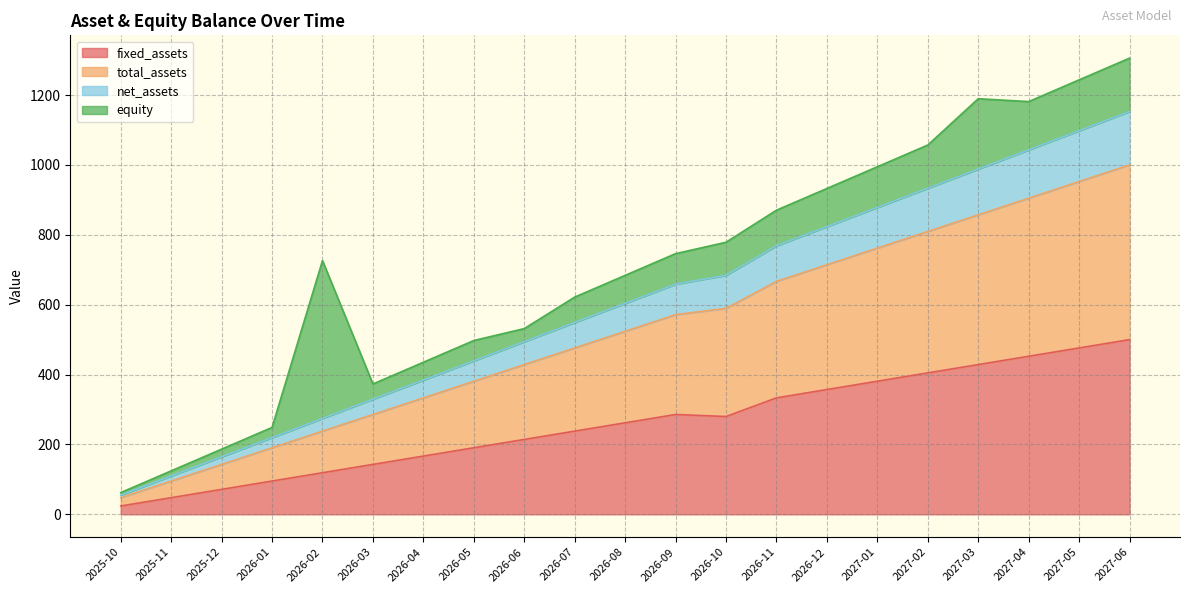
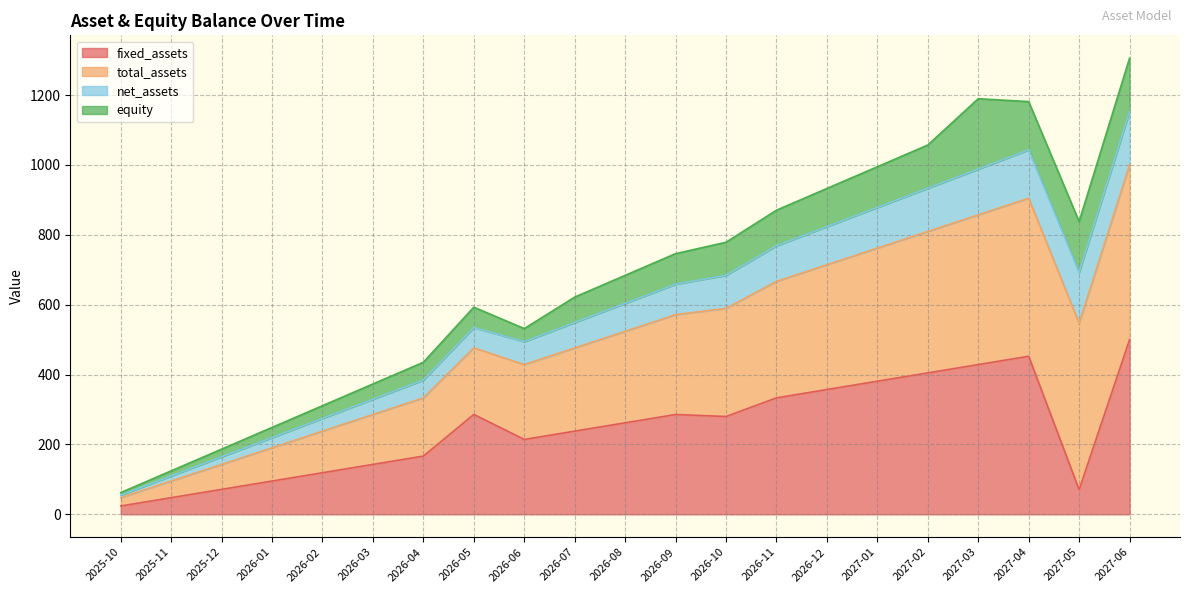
  {
    "fixed_assets": {
      "2025-10": 20,
      "2025-11": 50,
      "2025-12": 70,
      "2026-01": 100,
      "2026-02": 120,
      "2026-03": 140,
      "2026-04": 170,
-     "2026-05": 190,
+     "2026-05": 290,
      "2026-06": 210,
      "2026-07": 240,
      "2026-08": 260,
      "2026-09": 290,
      "2026-10": 280,
      "2026-11": 330,
      "2026-12": 360,
      "2027-01": 380,
      "2027-02": 400,
      "2027-03": 430,
      "2027-04": 450,
-     "2027-05": 480,
+     "2027-05": 70,
      "2027-06": 500
    },
    "total_assets": {
      "2025-10": 20,
      "2025-11": 50,
      "2025-12": 70,
      "2026-01": 100,
      "2026-02": 120,
      "2026-03": 140,
      "2026-04": 170,
      "2026-05": 190,
      "2026-06": 210,
      "2026-07": 240,
      "2026-08": 260,
      "2026-09": 290,
      "2026-10": 310,
      "2026-11": 330,
      "2026-12": 360,
      "2027-01": 380,
      "2027-02": 400,
      "2027-03": 430,
      "2027-04": 450,
      "2027-05": 480,
      "2027-06": 500
    },
    "net_assets": {
      "2025-11": 10,
      "2025-12": 20,
      "2026-01": 30,
      "2026-02": 40,
      "2026-03": 40,
      "2026-04": 50,
      "2026-05": 60,
      "2026-06": 70,
      "2026-07": 70,
      "2026-08": 80,
      "2026-09": 90,
      "2026-10": 90,
      "2026-11": 100,
      "2026-12": 110,
      "2027-01": 120,
      "2027-02": 120,
      "2027-03": 130,
      "2027-04": 140,
      "2027-05": 150,
      "2027-06": 150
    },
    "equity": {
      "2025-11": 10,
      "2025-12": 20,
      "2026-01": 30,
-     "2026-02": 450,
+     "2026-02": 40,
      "2026-03": 40,
      "2026-04": 50,
      "2026-05": 60,
      "2026-06": 40,
      "2026-07": 70,
      "2026-08": 80,
      "2026-09": 90,
      "2026-10": 90,
      "2026-11": 100,
      "2026-12": 110,
      "2027-01": 120,
      "2027-02": 120,
      "2027-03": 200,
      "2027-04": 140,
      "2027-05": 150,
      "2027-06": 150
    }
  }
